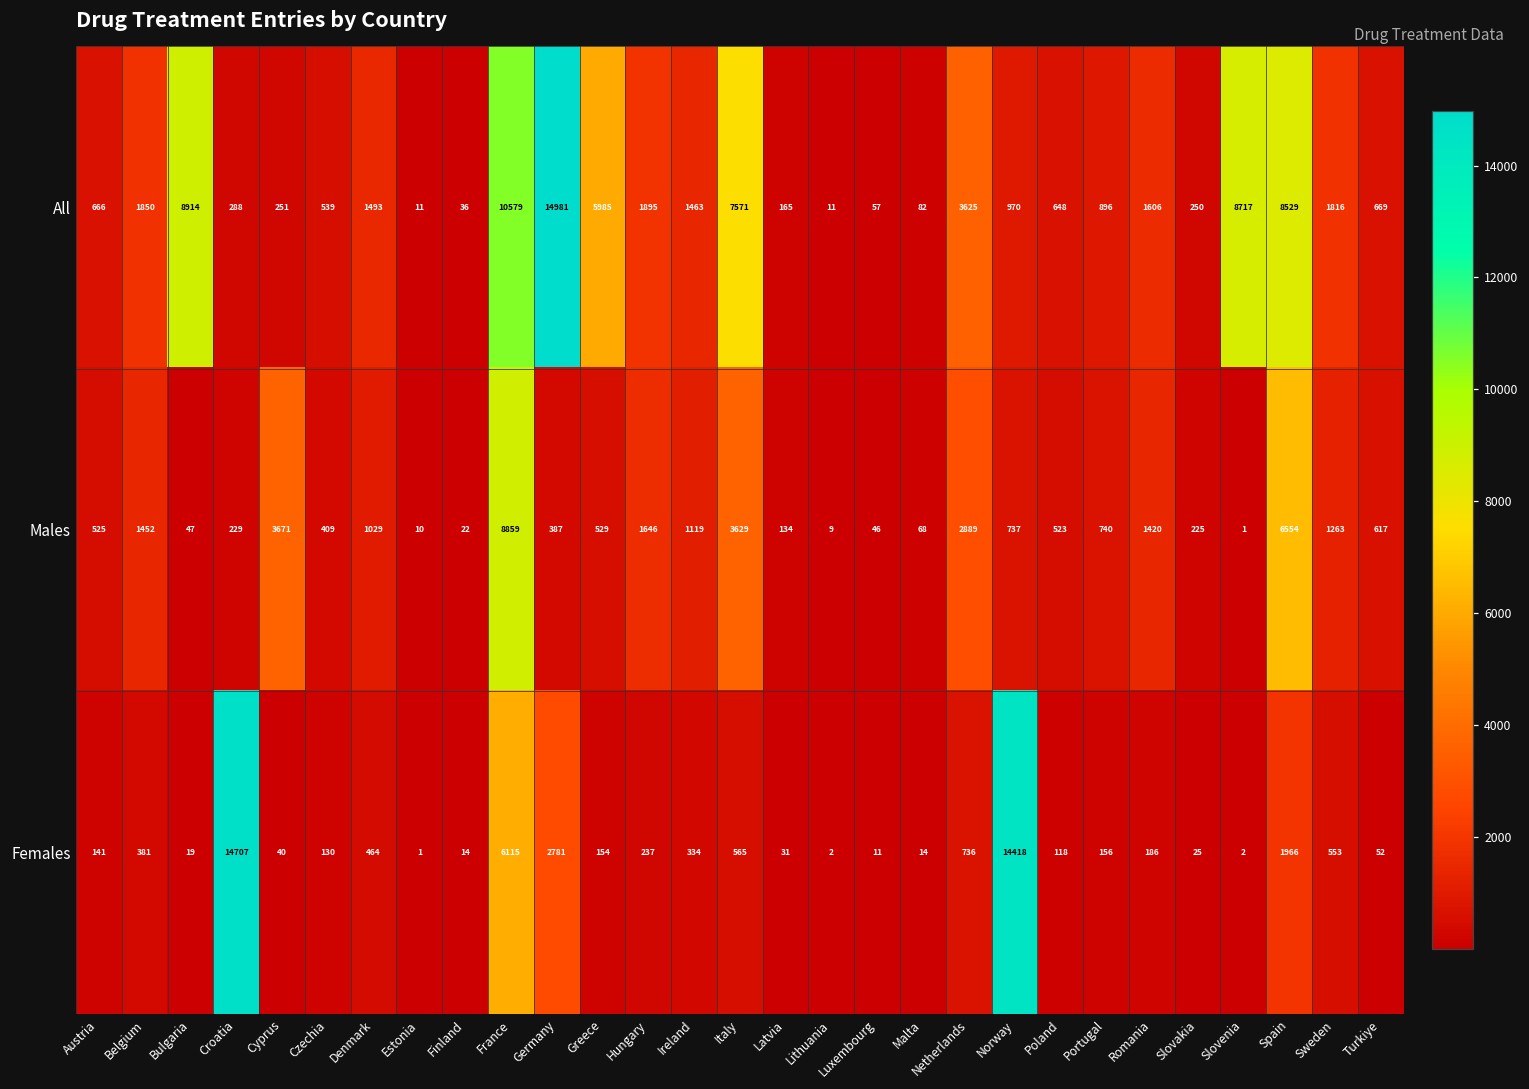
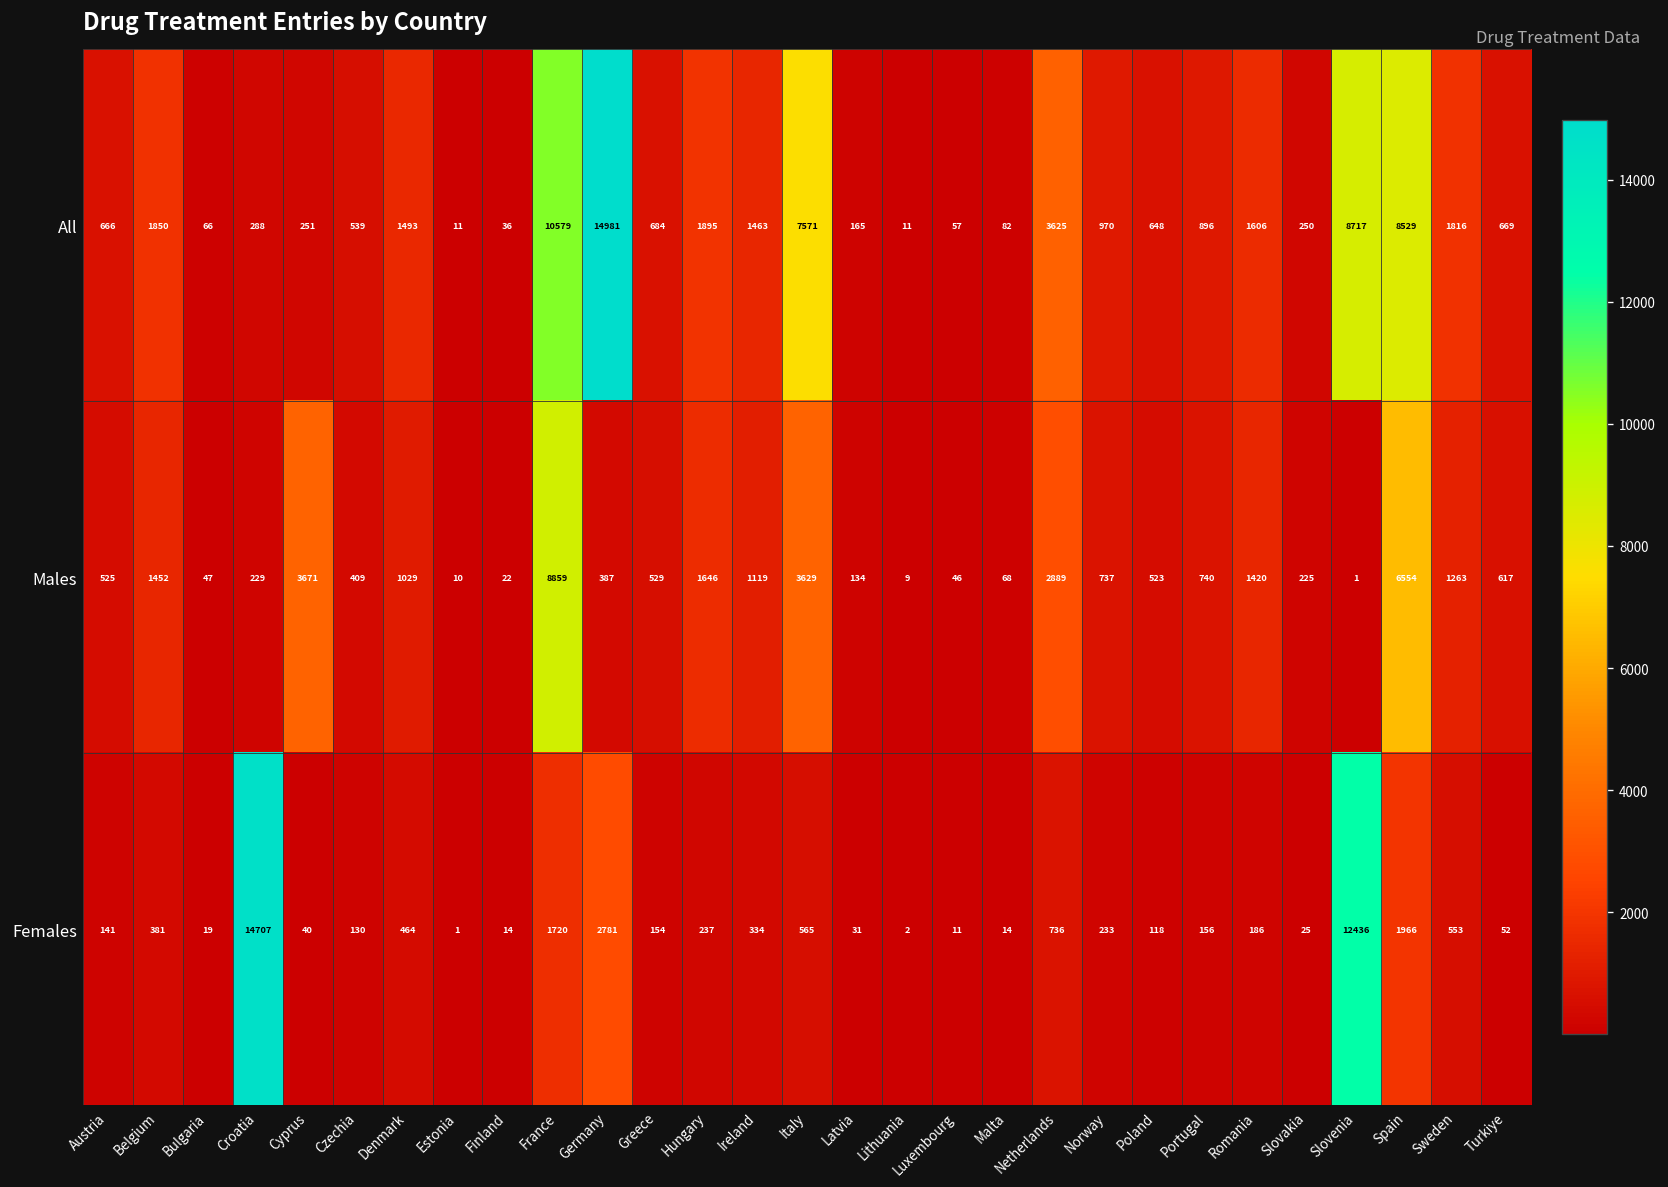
  {
    "All": {
      "Austria": 666,
      "Belgium": 1850,
-     "Bulgaria": 8914,
+     "Bulgaria": 66,
      "Croatia": 288,
      "Cyprus": 251,
      "Czechia": 539,
      "Denmark": 1493,
      "Estonia": 11,
      "Finland": 36,
      "France": 10579,
      "Germany": 14981,
-     "Greece": 5985,
+     "Greece": 684,
      "Hungary": 1895,
      "Ireland": 1463,
      "Italy": 7571,
      "Latvia": 165,
      "Lithuania": 11,
      "Luxembourg": 57,
      "Malta": 82,
      "Netherlands": 3625,
      "Norway": 970,
      "Poland": 648,
      "Portugal": 896,
      "Romania": 1606,
      "Slovakia": 250,
      "Slovenia": 8717,
      "Spain": 8529,
      "Sweden": 1816,
      "Turkiye": 669
    },
    "Males": {
      "Austria": 525,
      "Belgium": 1452,
      "Bulgaria": 47,
      "Croatia": 229,
      "Cyprus": 3671,
      "Czechia": 409,
      "Denmark": 1029,
      "Estonia": 10,
      "Finland": 22,
      "France": 8859,
      "Germany": 387,
      "Greece": 529,
      "Hungary": 1646,
      "Ireland": 1119,
      "Italy": 3629,
      "Latvia": 134,
      "Lithuania": 9,
      "Luxembourg": 46,
      "Malta": 68,
      "Netherlands": 2889,
      "Norway": 737,
      "Poland": 523,
      "Portugal": 740,
      "Romania": 1420,
      "Slovakia": 225,
      "Slovenia": 1,
      "Spain": 6554,
      "Sweden": 1263,
      "Turkiye": 617
    },
    "Females": {
      "Austria": 141,
      "Belgium": 381,
      "Bulgaria": 19,
      "Croatia": 14707,
      "Cyprus": 40,
      "Czechia": 130,
      "Denmark": 464,
      "Estonia": 1,
      "Finland": 14,
-     "France": 6115,
+     "France": 1720,
      "Germany": 2781,
      "Greece": 154,
      "Hungary": 237,
      "Ireland": 334,
      "Italy": 565,
      "Latvia": 31,
      "Lithuania": 2,
      "Luxembourg": 11,
      "Malta": 14,
      "Netherlands": 736,
-     "Norway": 14418,
+     "Norway": 233,
      "Poland": 118,
      "Portugal": 156,
      "Romania": 186,
      "Slovakia": 25,
-     "Slovenia": 2,
+     "Slovenia": 12436,
      "Spain": 1966,
      "Sweden": 553,
      "Turkiye": 52
    }
  }
